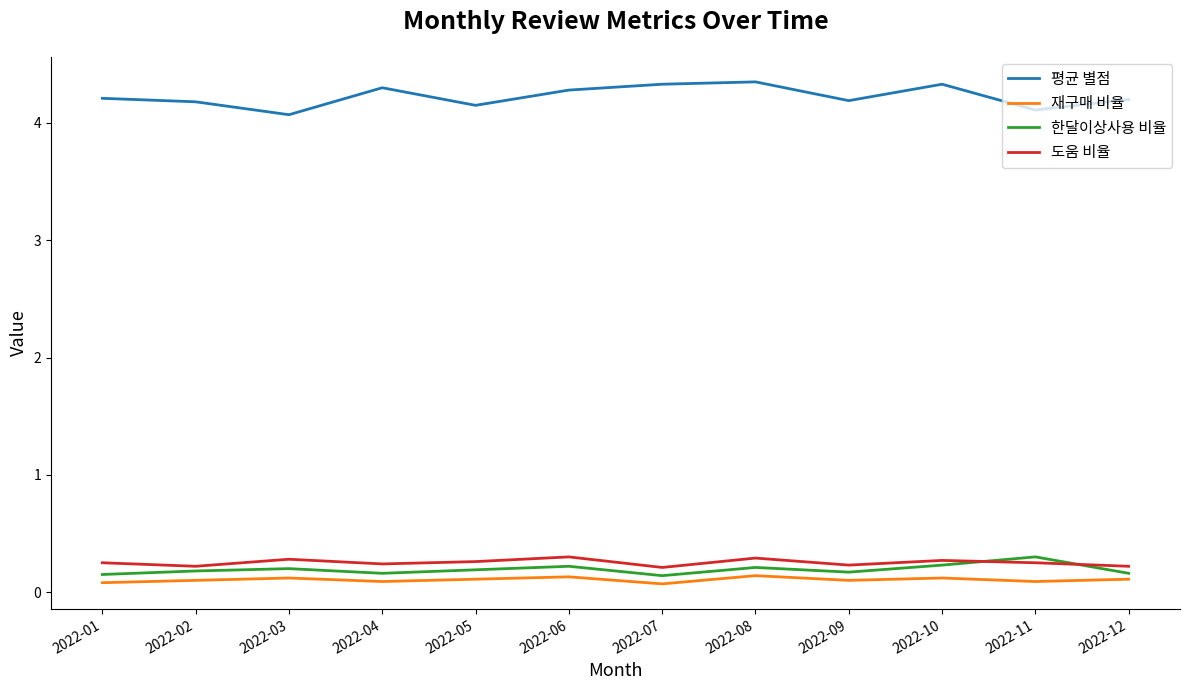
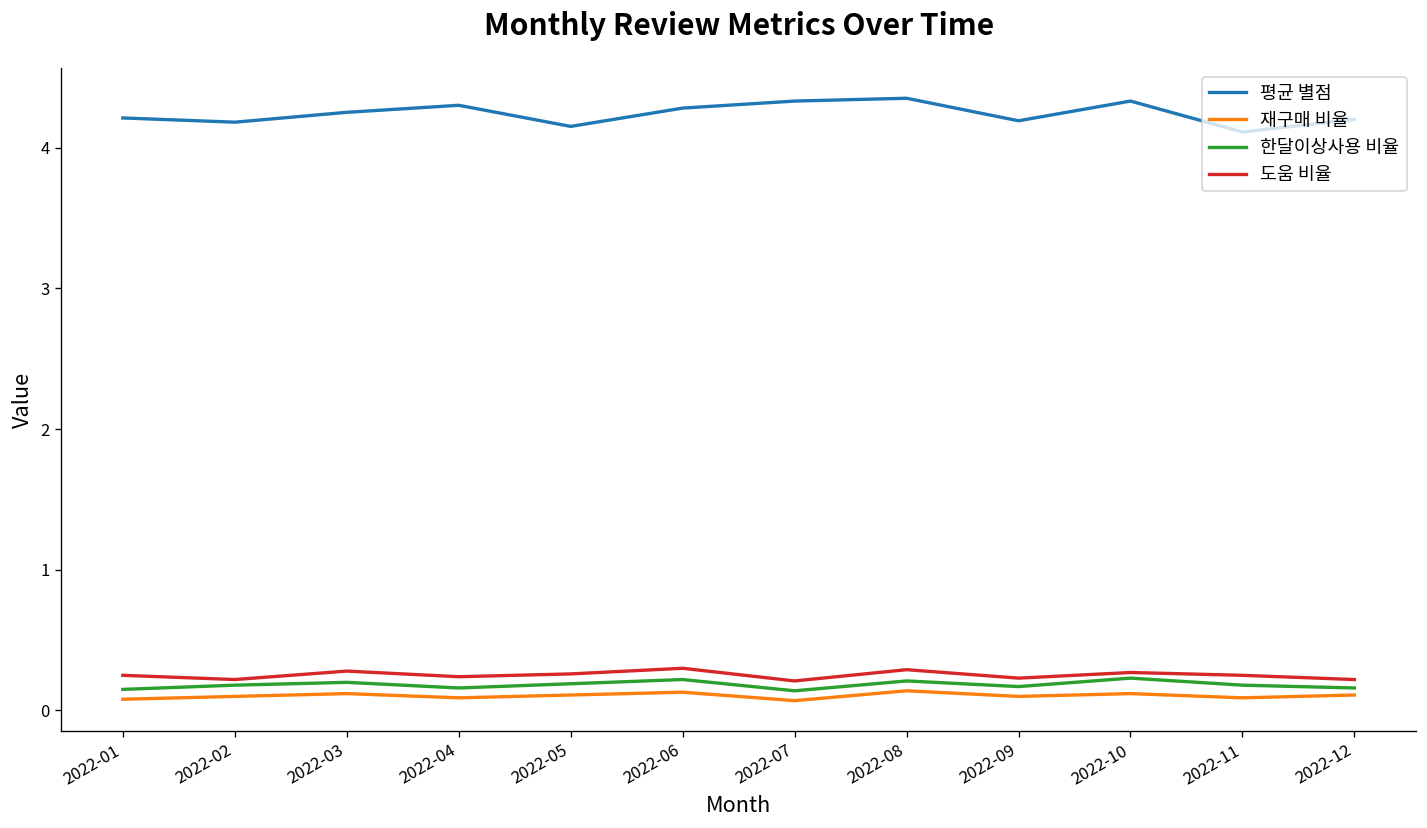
  {
    "평균 별점": {
      "2022-01": 4.21,
      "2022-02": 4.18,
-     "2022-03": 4.07,
+     "2022-03": 4.25,
      "2022-04": 4.30,
      "2022-05": 4.15,
      "2022-06": 4.28,
      "2022-07": 4.33,
      "2022-08": 4.35,
      "2022-09": 4.19,
      "2022-10": 4.33
    },
    "재구매 비율": {
      "2022-01": 0.08,
      "2022-02": 0.10,
      "2022-03": 0.12,
      "2022-04": 0.09,
      "2022-05": 0.11,
      "2022-06": 0.13,
      "2022-07": 0.07,
      "2022-08": 0.14,
      "2022-09": 0.10,
      "2022-10": 0.12,
      "2022-11": 0.09,
      "2022-12": 0.11
    },
    "한달이상사용 비율": {
      "2022-01": 0.15,
      "2022-02": 0.18,
      "2022-03": 0.20,
      "2022-04": 0.16,
      "2022-05": 0.19,
      "2022-06": 0.22,
      "2022-07": 0.14,
      "2022-08": 0.21,
      "2022-09": 0.17,
      "2022-10": 0.23,
-     "2022-11": 0.30,
+     "2022-11": 0.18,
      "2022-12": 0.16
    },
    "도움 비율": {
      "2022-01": 0.25,
      "2022-02": 0.22,
      "2022-03": 0.28,
      "2022-04": 0.24,
      "2022-05": 0.26,
      "2022-06": 0.30,
      "2022-07": 0.21,
      "2022-08": 0.29,
      "2022-09": 0.23,
      "2022-10": 0.27,
      "2022-11": 0.25,
      "2022-12": 0.22
    }
  }
